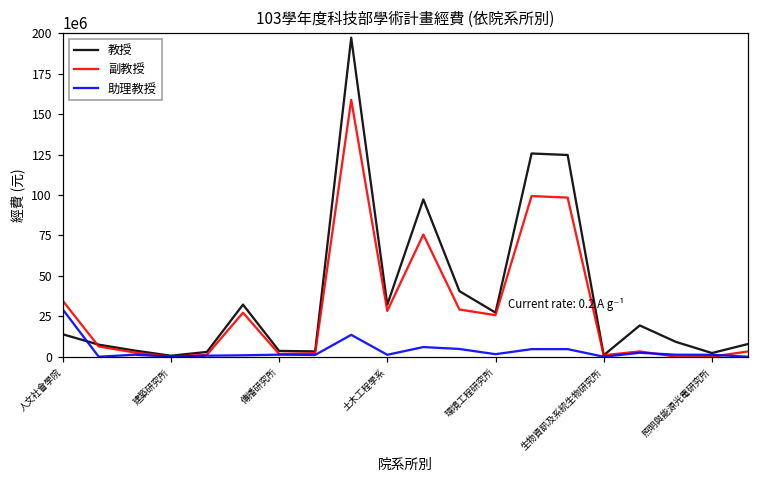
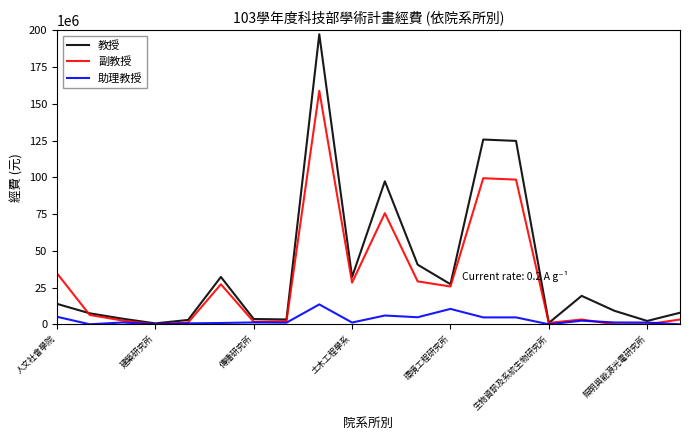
  {
    "教授": {
      "人文社會學院": 14000000,
      "傳播研究所": 4000000,
      "土木工程學系": 32000000
    },
    "副教授": {
      "人文社會學院": 35000000,
      "土木工程學系": 28000000
    },
    "助理教授": {
-     "人文社會學院": 29000000,
+     "人文社會學院": 5000000,
      "土木工程學系": 1000000,
-     "環境工程研究所": 2000000
+     "環境工程研究所": 10000000
    }
  }
